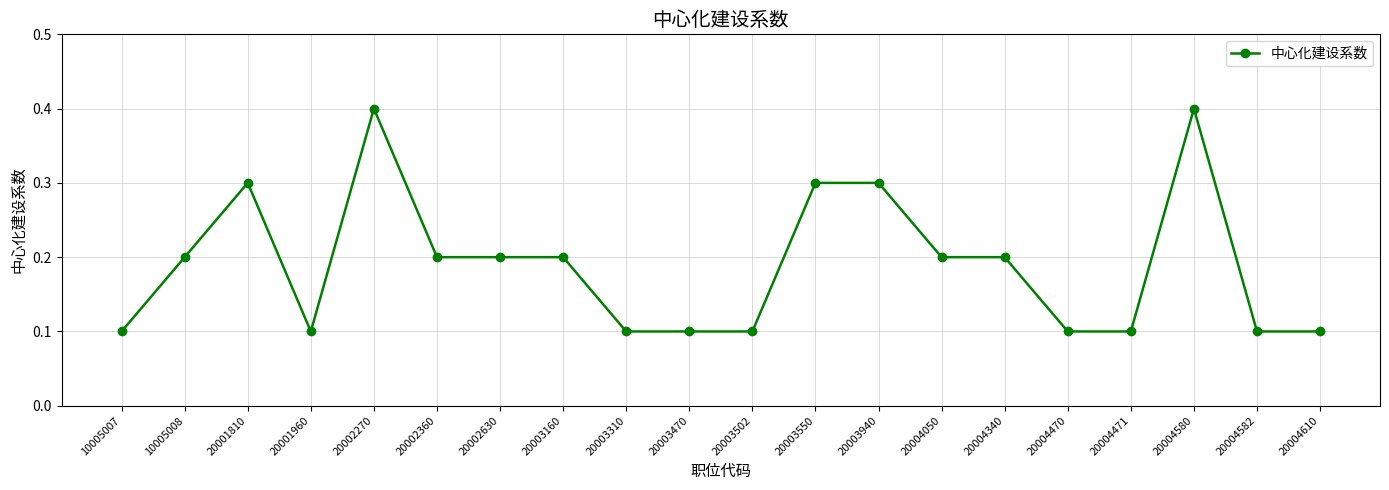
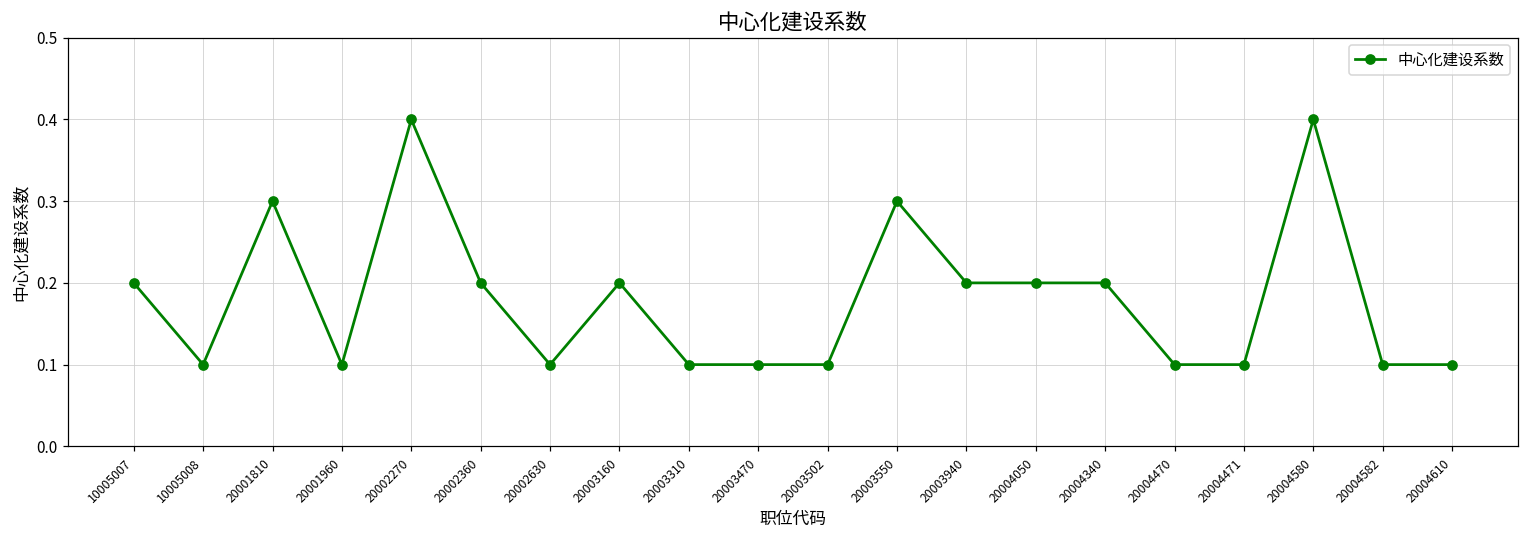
  {
-   "10005007": 0.1,
-   "10005008": 0.2,
+   "10005007": 0.2,
+   "10005008": 0.1,
    "20001810": 0.3,
    "20001960": 0.1,
    "20002270": 0.4,
    "20002360": 0.2,
-   "20002630": 0.2,
+   "20002630": 0.1,
    "20003160": 0.2,
    "20003310": 0.1,
    "20003470": 0.1,
    "20003502": 0.1,
    "20003550": 0.3,
-   "20003940": 0.3,
+   "20003940": 0.2,
    "20004050": 0.2,
    "20004340": 0.2,
    "20004470": 0.1,
    "20004471": 0.1,
    "20004580": 0.4,
    "20004582": 0.1,
    "20004610": 0.1
  }
